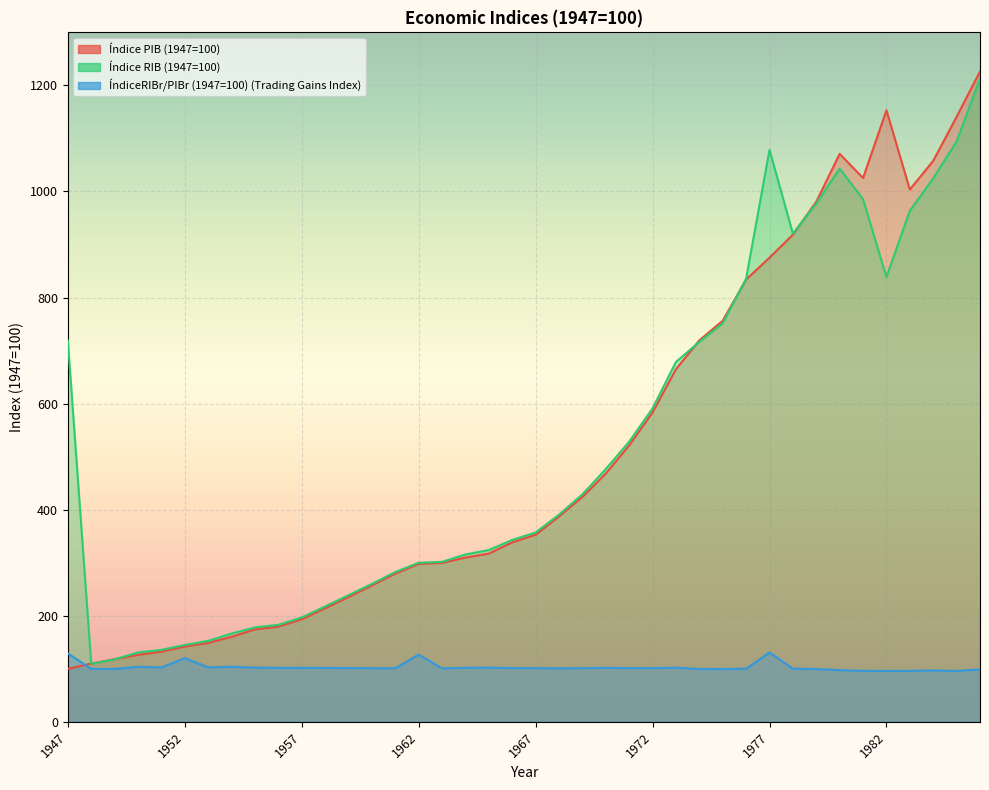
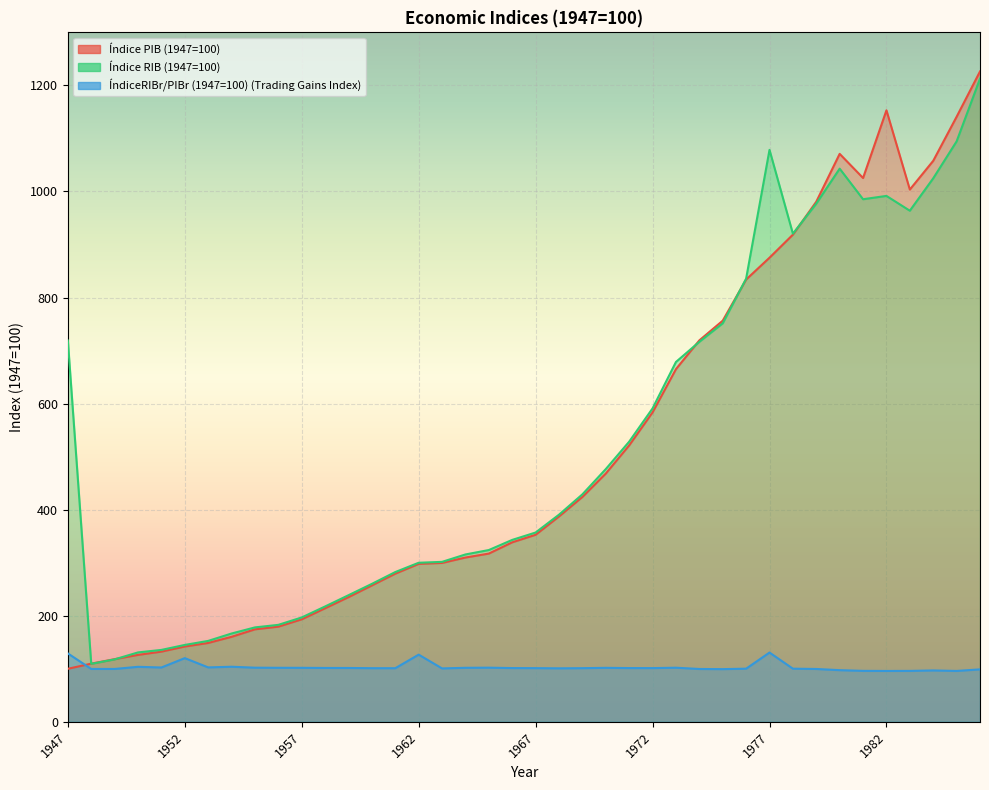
  {
    "Índice PIB (1947=100)": {
      "1947": 100,
      "1972": 580,
      "1977": 880,
      "1982": 1150
    },
    "Índice RIB (1947=100)": {
      "1947": 720,
      "1972": 590,
      "1977": 1080,
-     "1982": 840
+     "1982": 990
    },
    "ÍndiceRIBr/PIBr (1947=100) (Trading Gains Index)": {
      "1947": 130,
      "1952": 120,
      "1957": 100,
      "1962": 130,
      "1967": 100,
      "1972": 100,
      "1977": 130,
      "1982": 100
    }
  }
